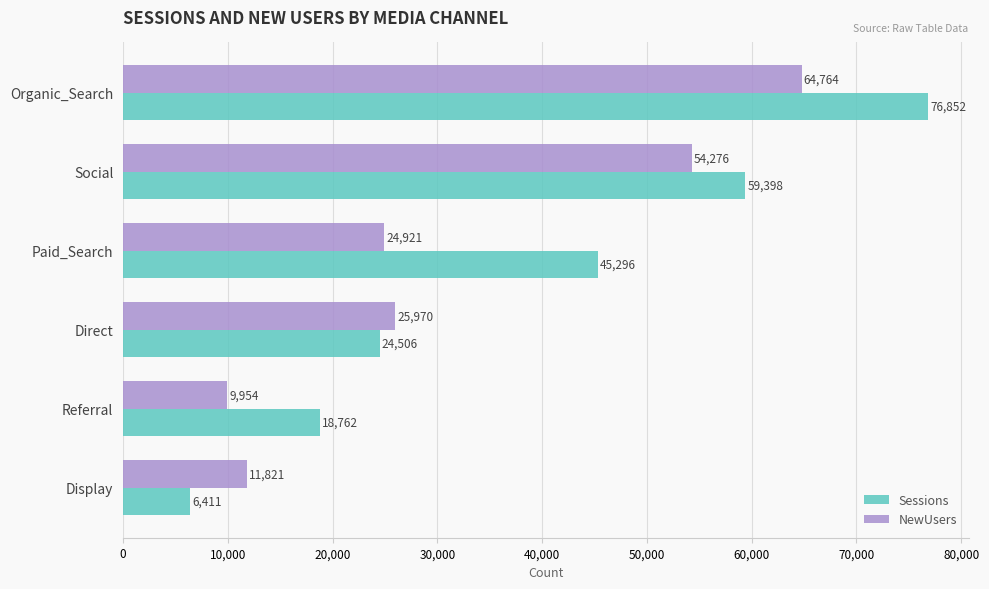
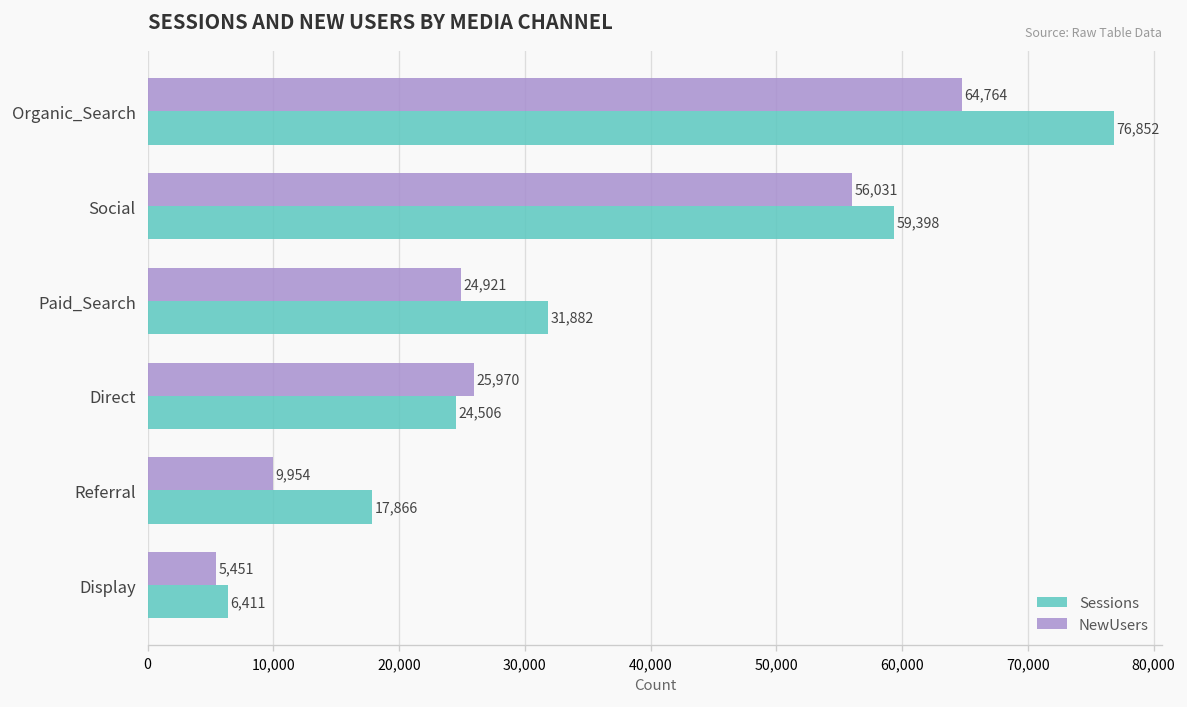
  {
    "Sessions": {
      "Organic_Search": "76,852",
      "Social": "59,398",
-     "Paid_Search": "45,296",
+     "Paid_Search": "31,882",
      "Direct": "24,506",
-     "Referral": "18,762",
+     "Referral": "17,866",
      "Display": "6,411"
    },
    "NewUsers": {
      "Organic_Search": "64,764",
-     "Social": "54,276",
+     "Social": "56,031",
      "Paid_Search": "24,921",
      "Direct": "25,970",
      "Referral": "9,954",
-     "Display": "11,821"
+     "Display": "5,451"
    }
  }
